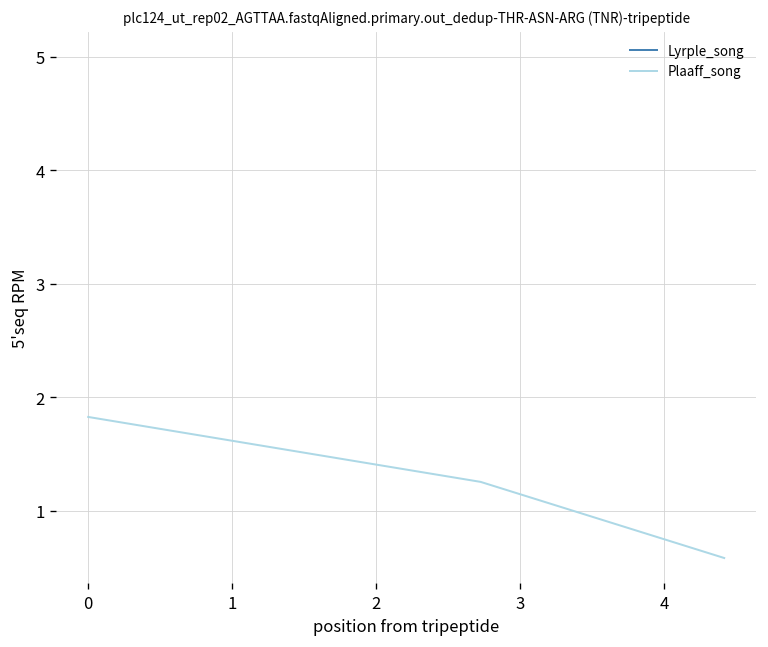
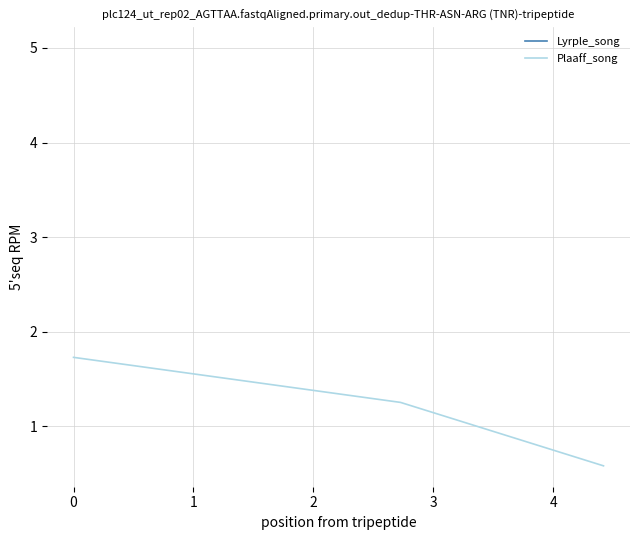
  {
    "Lyrple_song": {
      "0": 5.0
    },
    "Plaaff_song": {
-     "0": 1.8
+     "0": 1.7
    }
  }
